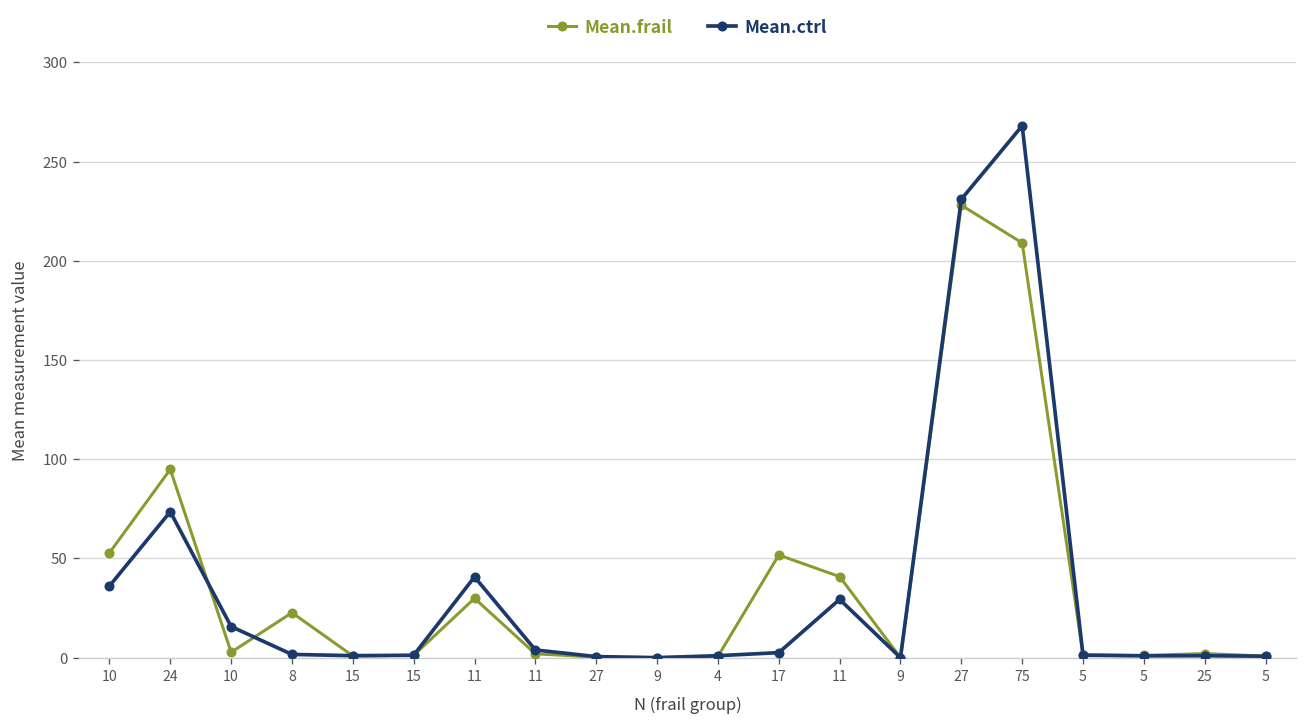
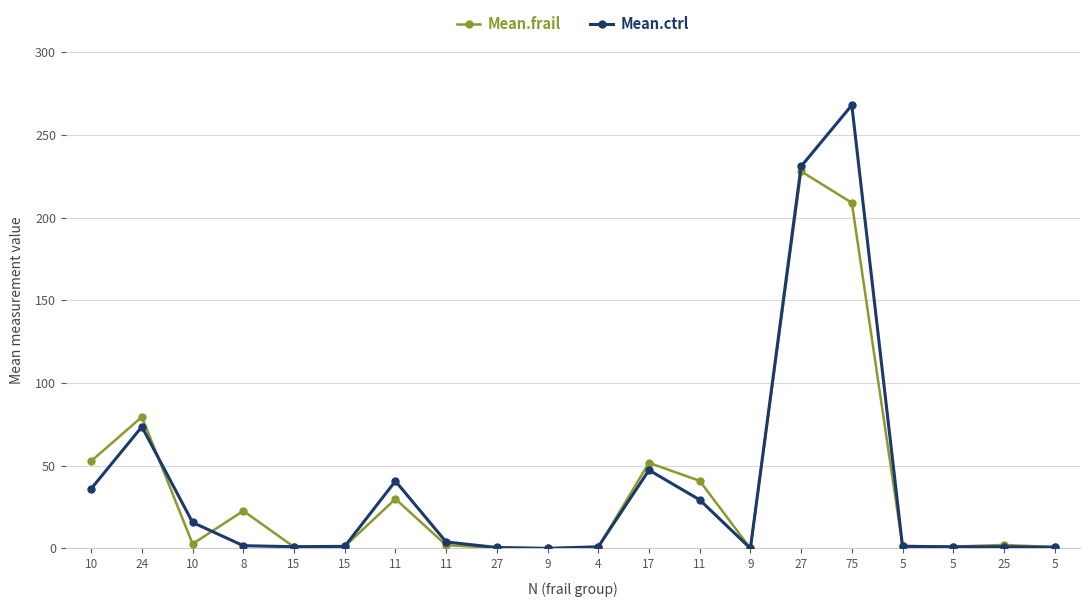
  {
    "Mean.frail": {
-     "24": 95,
+     "24": 80,
      "8": 23,
      "17": 52,
      "75": 209
    },
    "Mean.ctrl": {
      "24": 74,
      "8": 2,
-     "17": 3,
+     "17": 47,
      "75": 268
    }
  }
